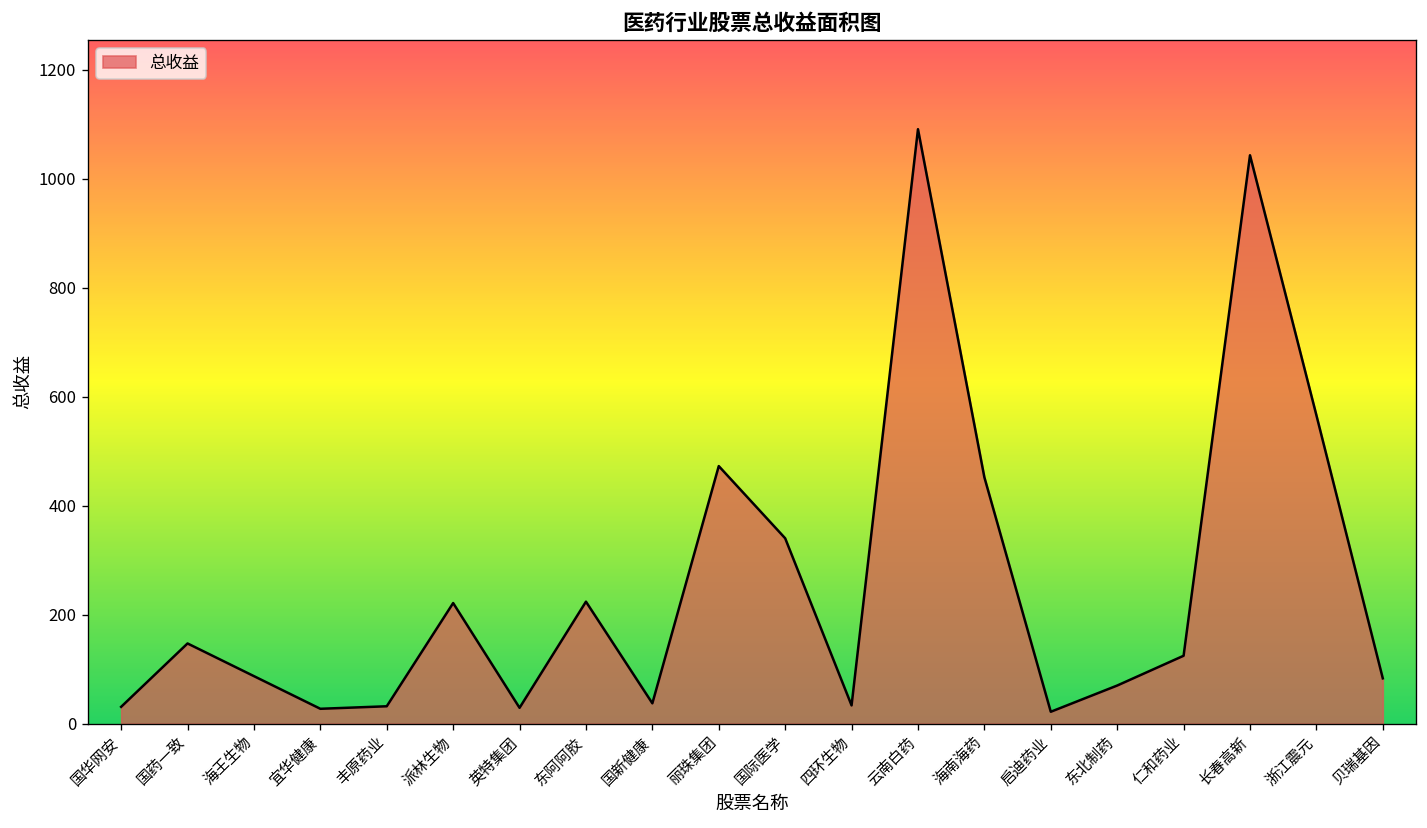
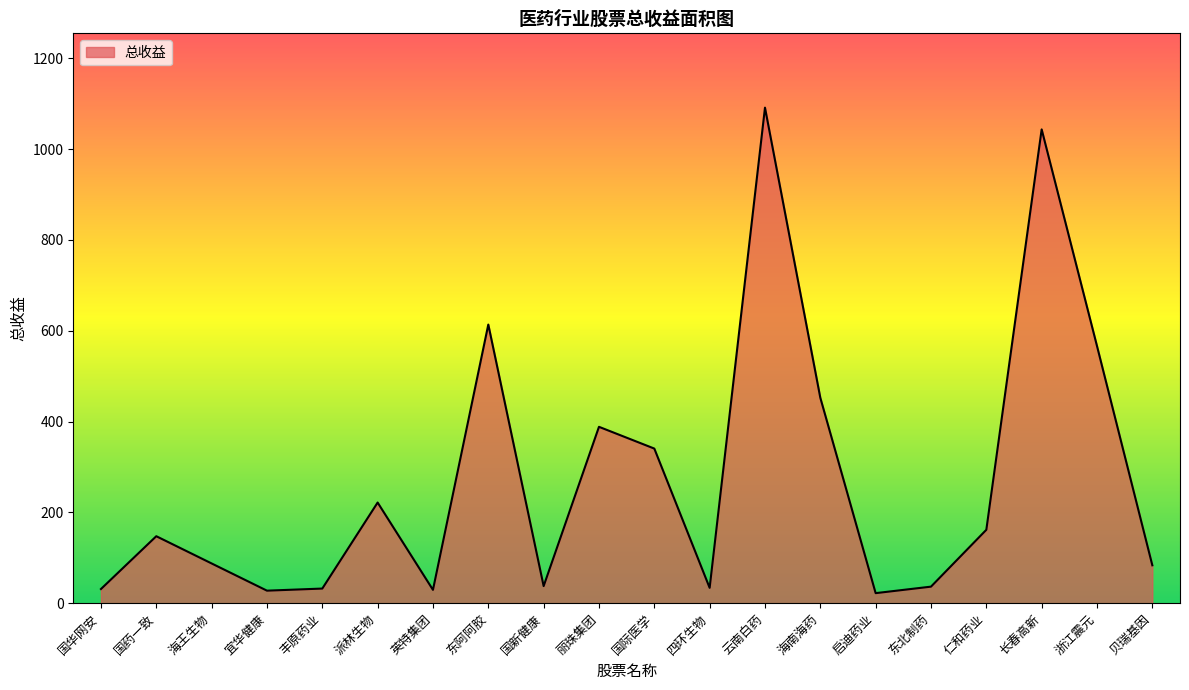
  {
    "国华网安": 30,
    "国药一致": 150,
    "海王生物": 90,
    "宜华健康": 30,
    "丰原药业": 30,
    "派林生物": 220,
    "英特集团": 30,
-   "东阿阿胶": 220,
+   "东阿阿胶": 610,
    "国新健康": 40,
-   "丽珠集团": 470,
+   "丽珠集团": 390,
    "国际医学": 340,
    "四环生物": 30,
    "云南白药": 1090,
    "海南海药": 450,
    "启迪药业": 20,
-   "东北制药": 70,
-   "仁和药业": 120,
+   "东北制药": 40,
+   "仁和药业": 160,
    "长春高新": 1040,
    "浙江震元": 570,
    "贝瑞基因": 80
  }
